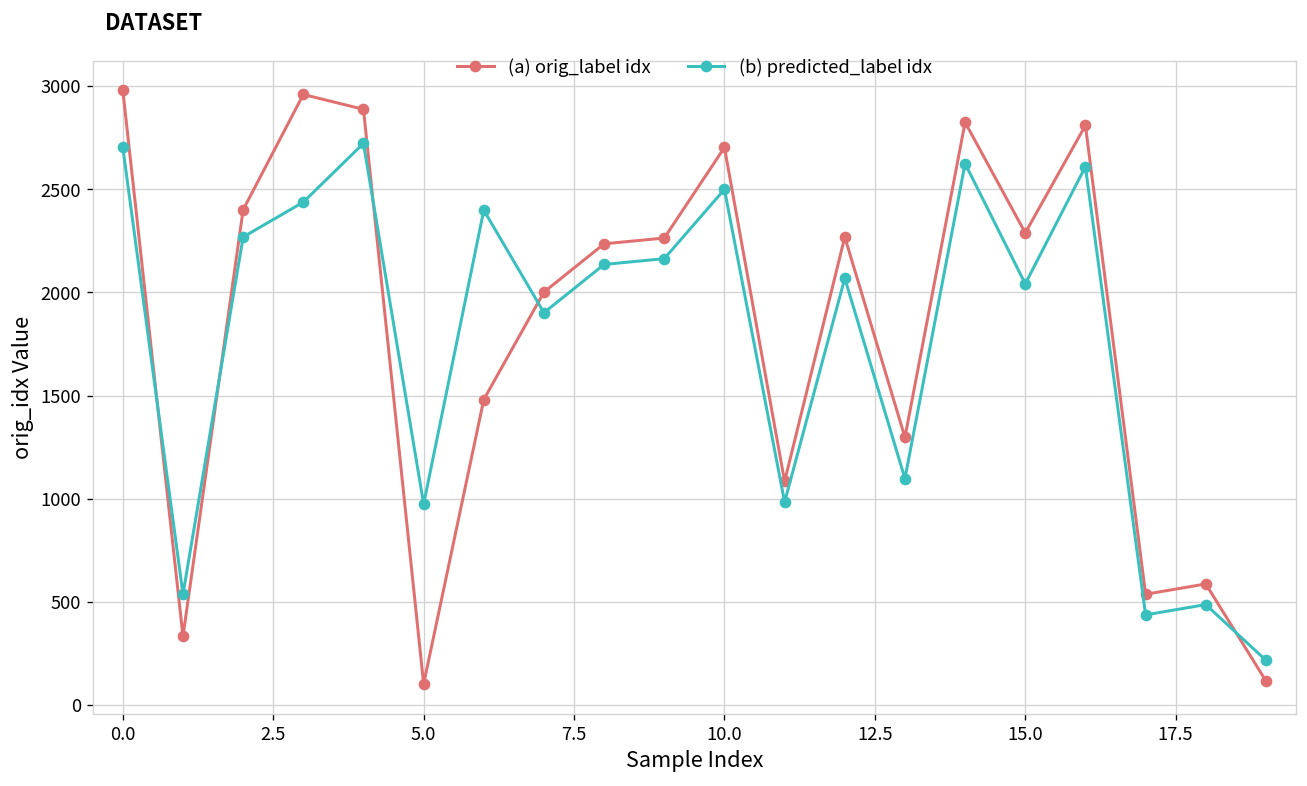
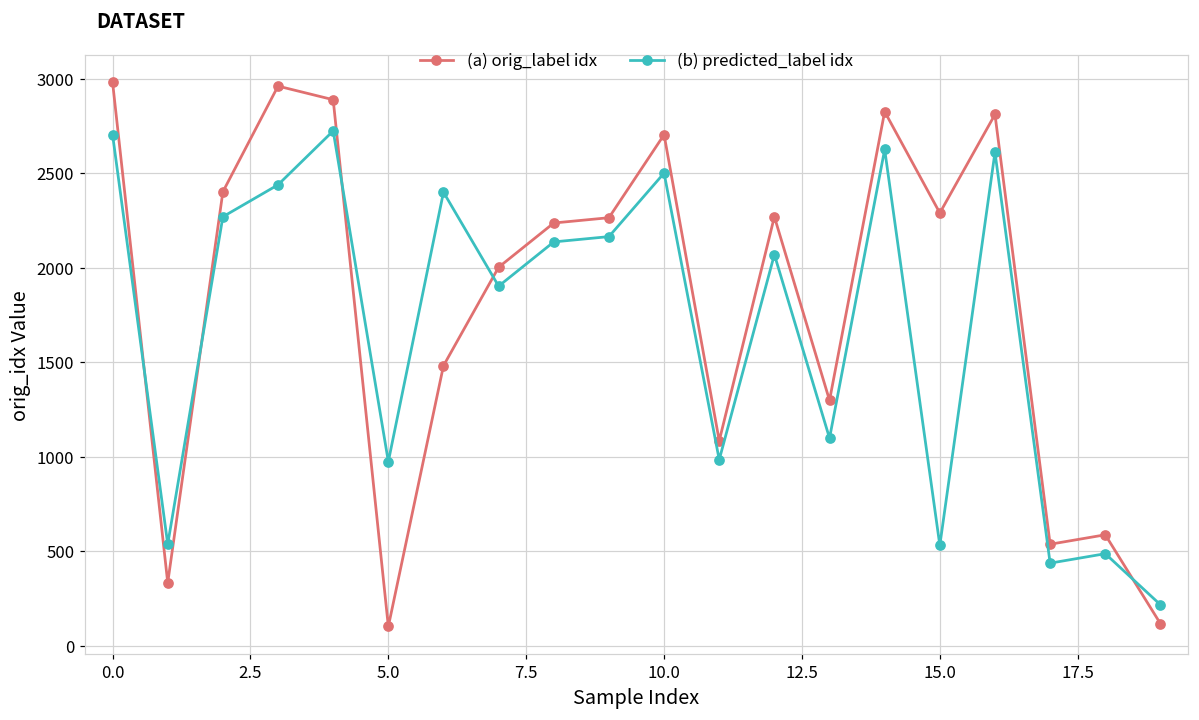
  {
    "(a) orig_label idx": {
      "0.0": 2980,
      "5.0": 100,
      "10.0": 2700,
      "15.0": 2290
    },
    "(b) predicted_label idx": {
      "0.0": 2700,
      "5.0": 970,
      "10.0": 2500,
-     "15.0": 2040
+     "15.0": 530
    }
  }
